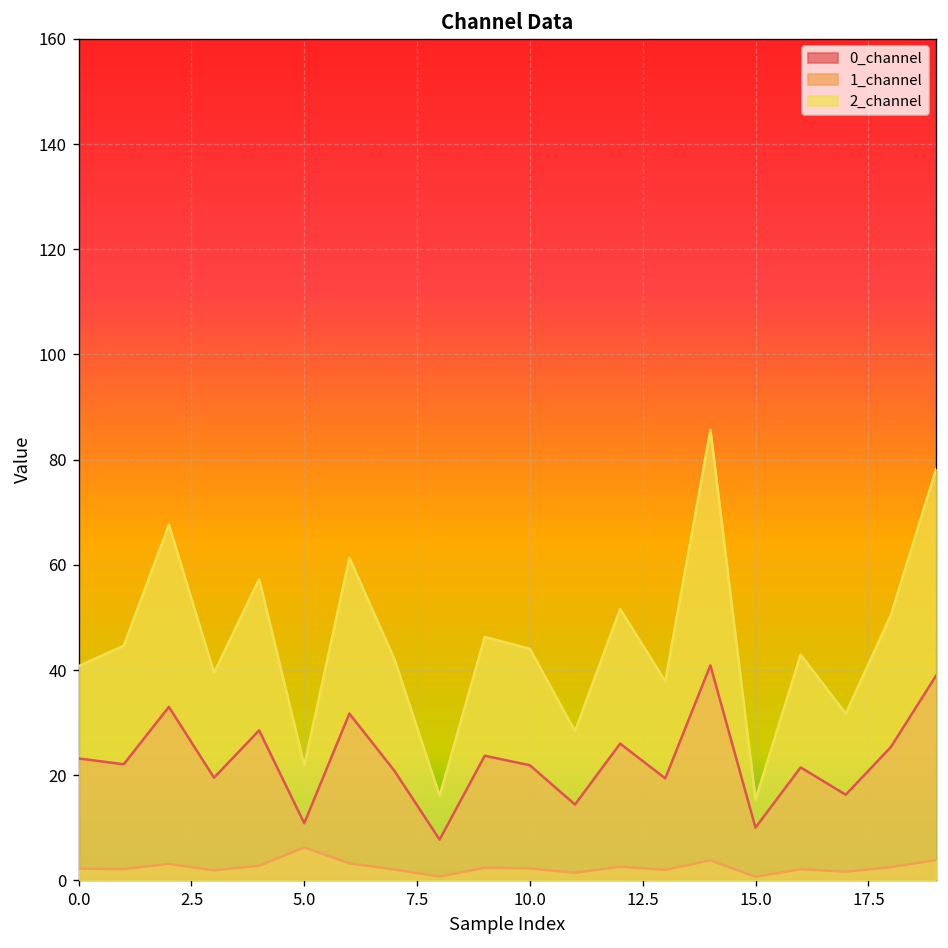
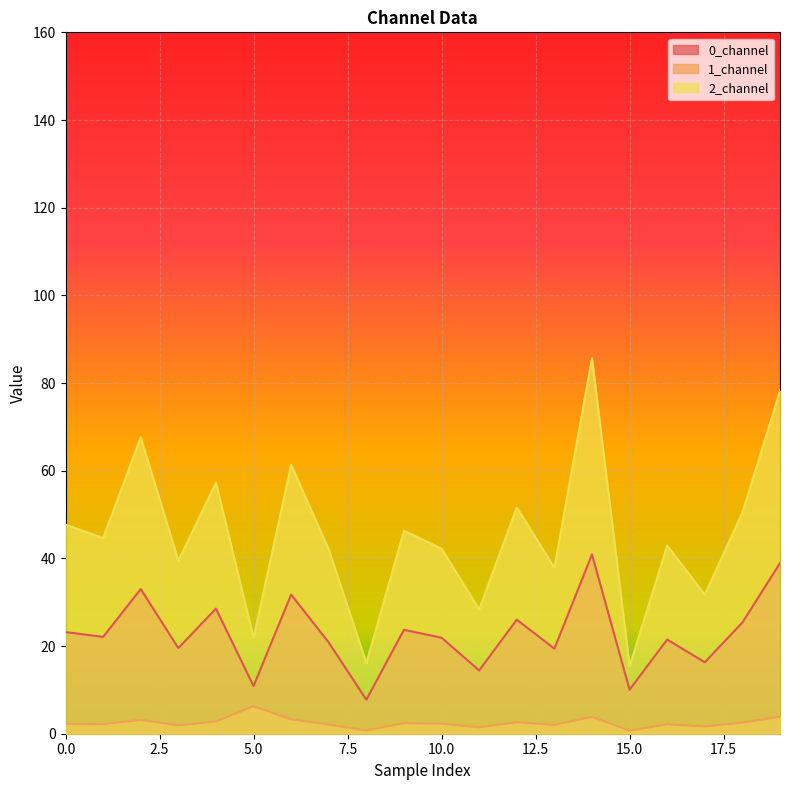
  {
    "0_channel": {
      "0.0": 23,
      "5.0": 11,
      "10.0": 22,
      "15.0": 10
    },
    "1_channel": {
      "0.0": 2,
      "5.0": 6,
      "10.0": 2,
      "15.0": 1
    },
    "2_channel": {
-     "0.0": 41,
+     "0.0": 48,
      "5.0": 22,
-     "10.0": 44,
+     "10.0": 42,
      "15.0": 15
    }
  }
